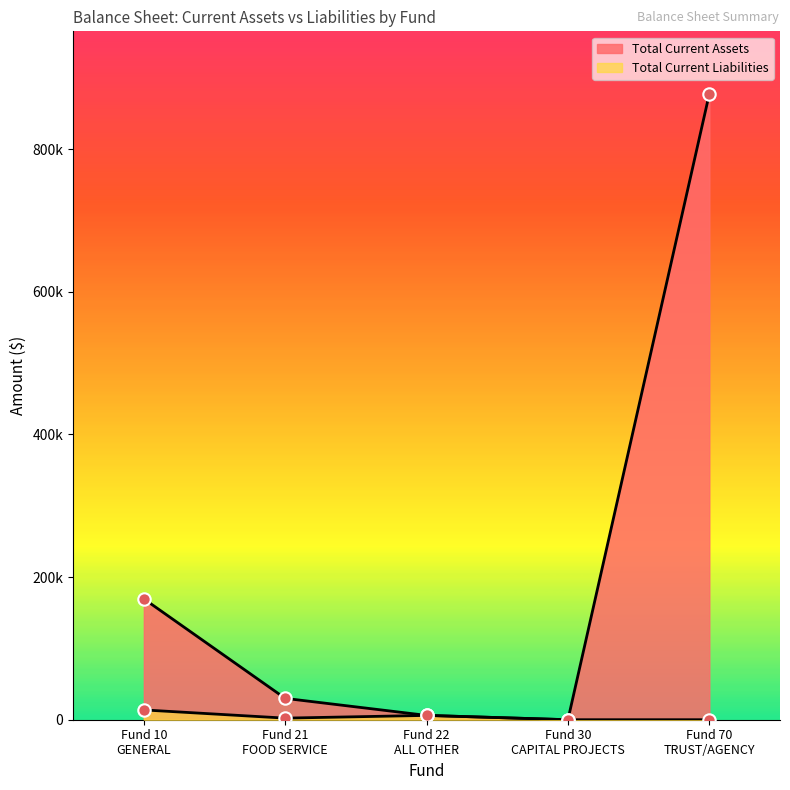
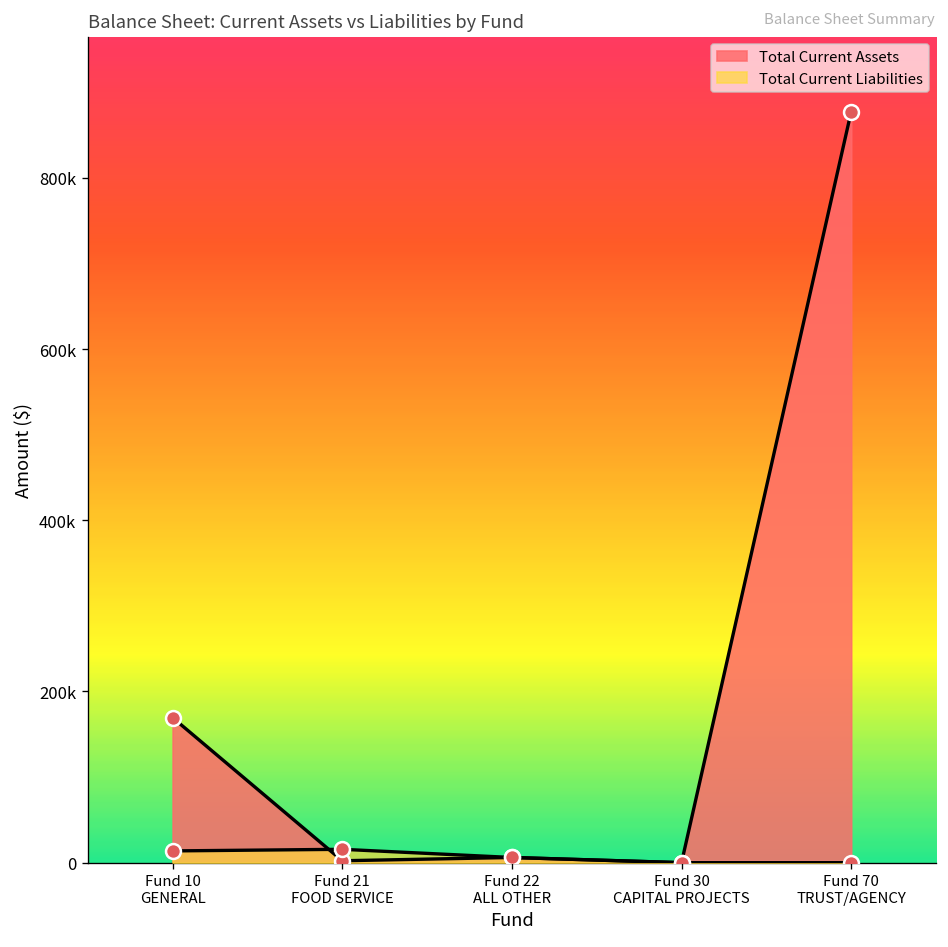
  {
    "Total Current Assets": {
      "Fund 10 GENERAL": 170000,
-     "Fund 21 FOOD SERVICE": 30000,
+     "Fund 21 FOOD SERVICE": 0,
      "Fund 70 TRUST/AGENCY": 880000
    },
    "Total Current Liabilities": {
      "Fund 10 GENERAL": 10000,
-     "Fund 21 FOOD SERVICE": 0,
+     "Fund 21 FOOD SERVICE": 20000,
      "Fund 70 TRUST/AGENCY": 0
    }
  }
